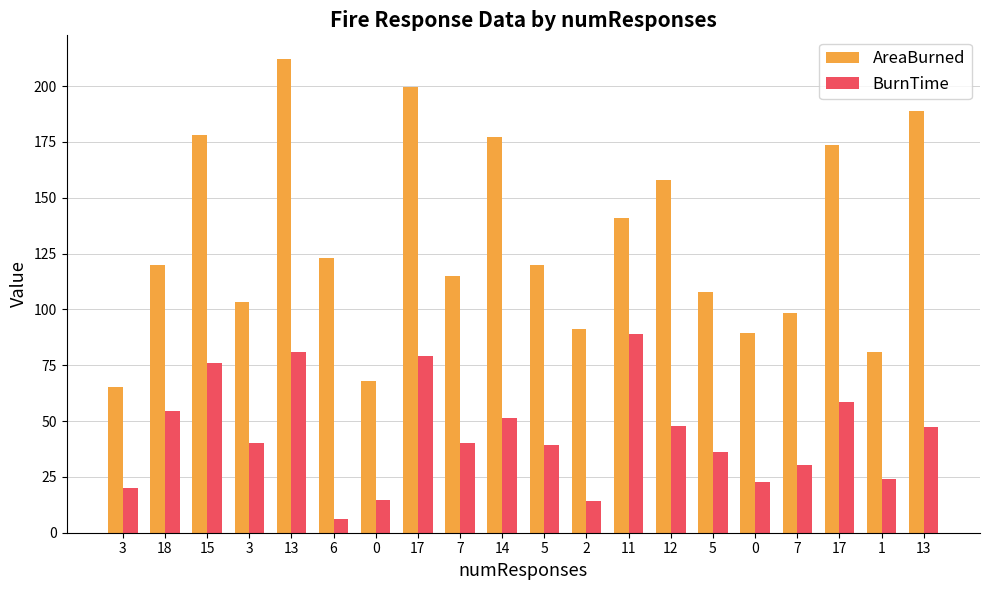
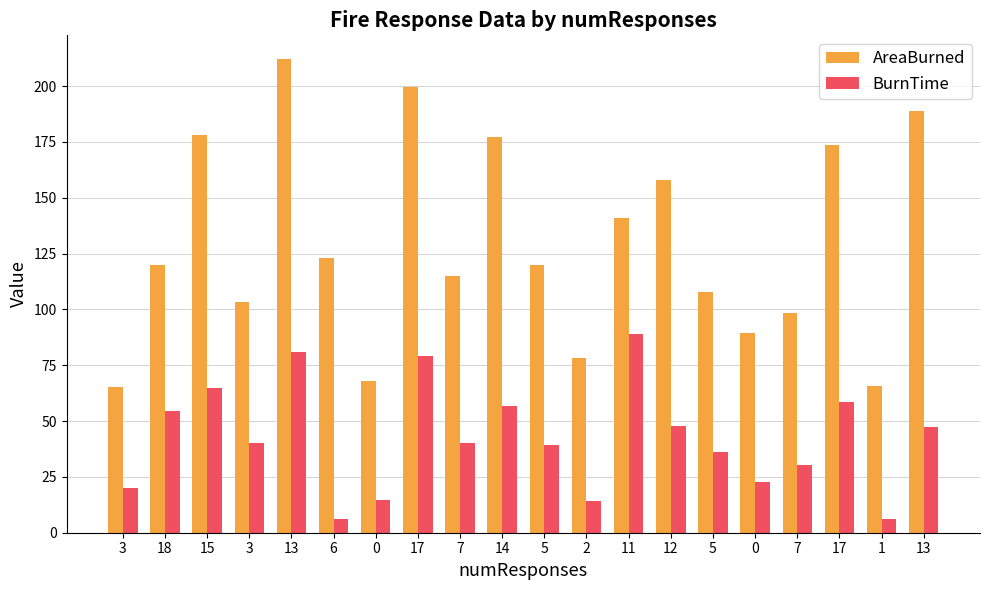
  {
    "AreaBurned": {
      "18": 120,
      "15": 178,
      "6": 123,
      "14": 177,
-     "2": 91,
+     "2": 78,
      "11": 141,
      "12": 158,
-     "1": 81
+     "1": 66
    },
    "BurnTime": {
      "18": 55,
-     "15": 76,
+     "15": 65,
      "6": 6,
-     "14": 52,
+     "14": 57,
      "2": 14,
      "11": 89,
      "12": 48,
-     "1": 24
+     "1": 6
    }
  }
